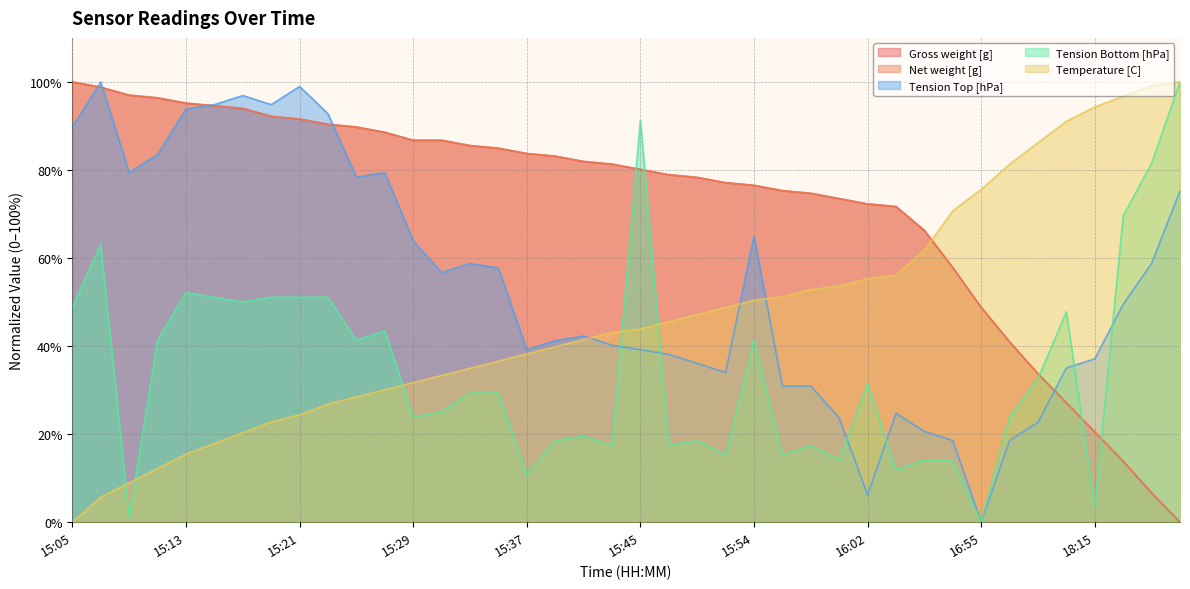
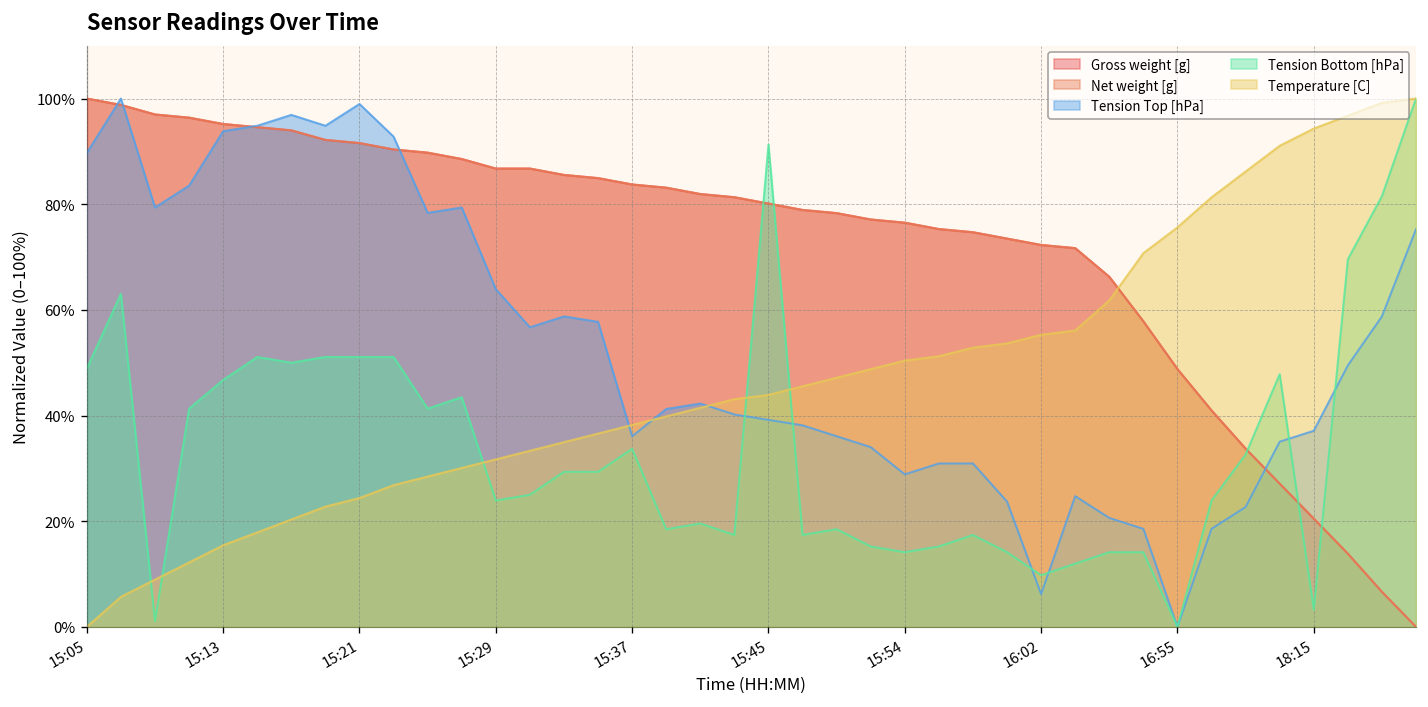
  {
    "Tension Top [hPa]": {
      "15:05": "90%",
      "15:13": "94%",
      "15:21": "99%",
      "15:29": "64%",
-     "15:37": "39%",
+     "15:37": "36%",
      "15:45": "39%",
-     "15:54": "65%",
+     "15:54": "29%",
      "16:02": "6%",
      "18:15": "37%"
    },
    "Tension Bottom [hPa]": {
      "15:05": "49%",
-     "15:13": "52%",
+     "15:13": "47%",
      "15:21": "51%",
      "15:29": "24%",
-     "15:37": "11%",
+     "15:37": "34%",
      "15:45": "91%",
-     "15:54": "41%",
-     "16:02": "32%",
+     "15:54": "14%",
+     "16:02": "10%",
      "18:15": "3%"
    }
  }
